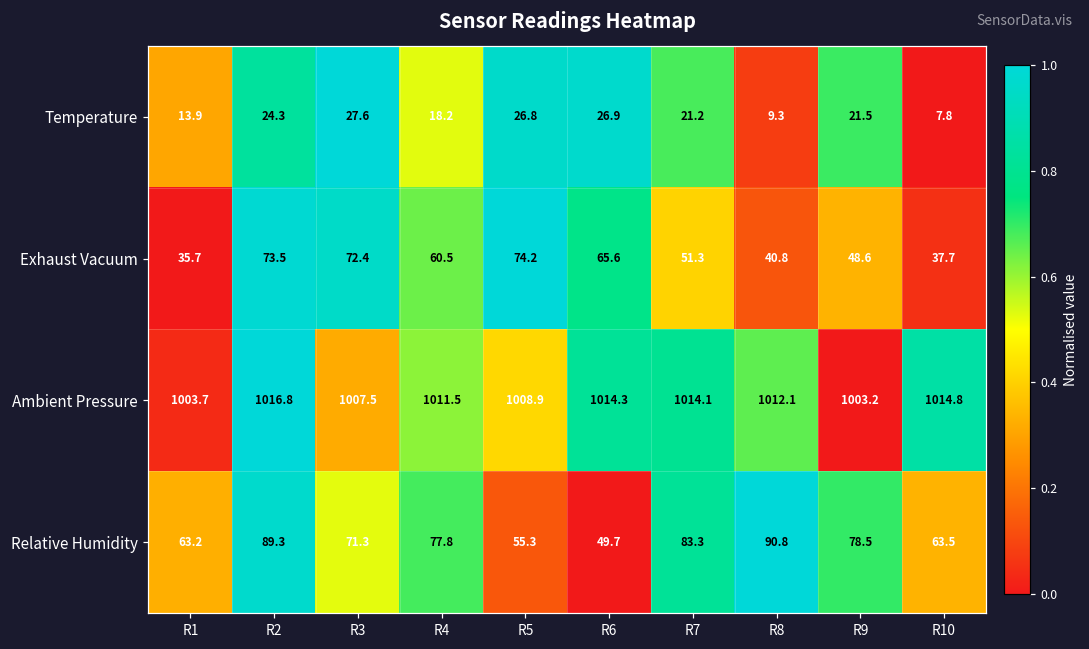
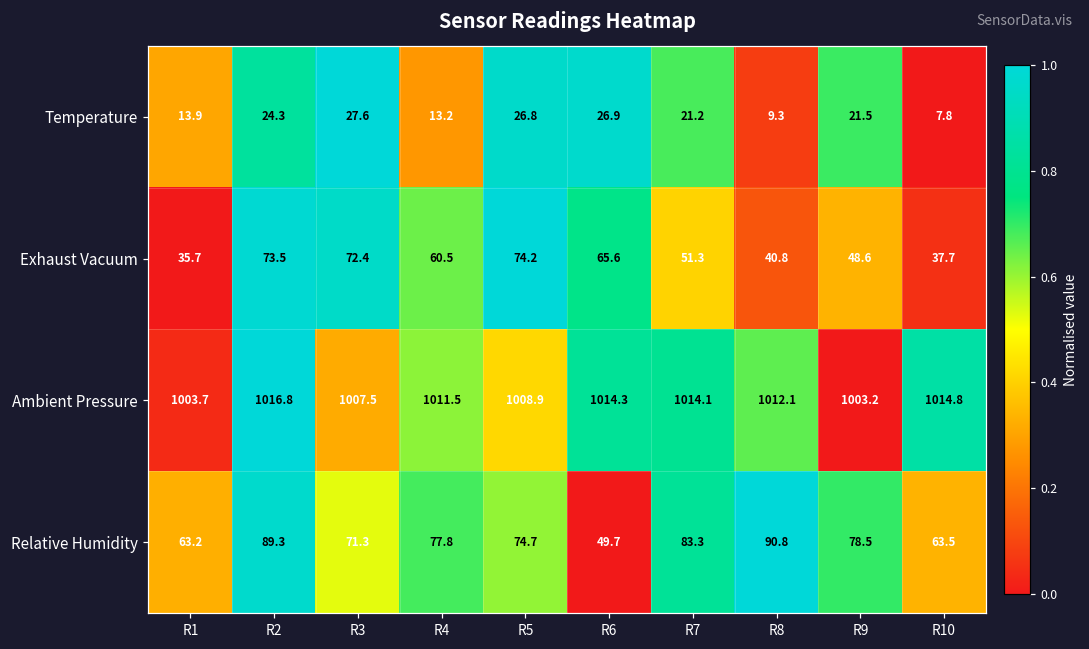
  {
    "Temperature": {
      "R1": 13.9,
      "R2": 24.3,
      "R3": 27.6,
-     "R4": 18.2,
+     "R4": 13.2,
      "R5": 26.8,
      "R6": 26.9,
      "R7": 21.2,
      "R8": 9.3,
      "R9": 21.5,
      "R10": 7.8
    },
    "Exhaust Vacuum": {
      "R1": 35.7,
      "R2": 73.5,
      "R3": 72.4,
      "R4": 60.5,
      "R5": 74.2,
      "R6": 65.6,
      "R7": 51.3,
      "R8": 40.8,
      "R9": 48.6,
      "R10": 37.7
    },
    "Ambient Pressure": {
      "R1": 1003.7,
      "R2": 1016.8,
      "R3": 1007.5,
      "R4": 1011.5,
      "R5": 1008.9,
      "R6": 1014.3,
      "R7": 1014.1,
      "R8": 1012.1,
      "R9": 1003.2,
      "R10": 1014.8
    },
    "Relative Humidity": {
      "R1": 63.2,
      "R2": 89.3,
      "R3": 71.3,
      "R4": 77.8,
-     "R5": 55.3,
+     "R5": 74.7,
      "R6": 49.7,
      "R7": 83.3,
      "R8": 90.8,
      "R9": 78.5,
      "R10": 63.5
    }
  }
